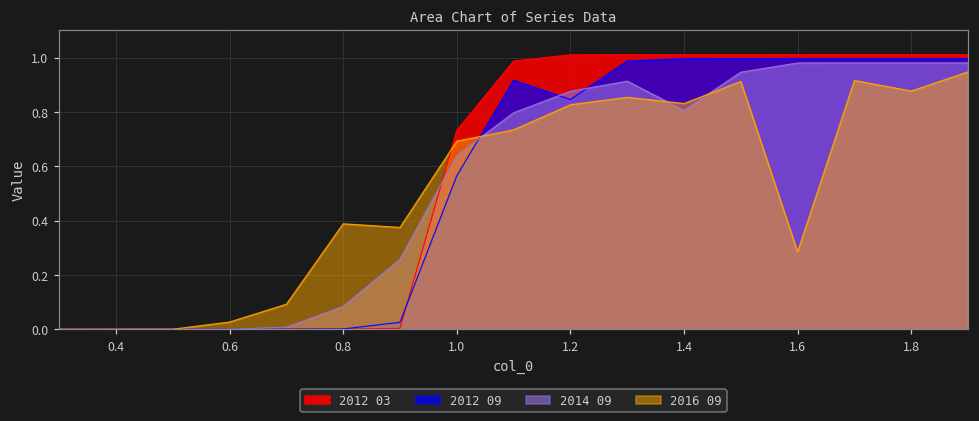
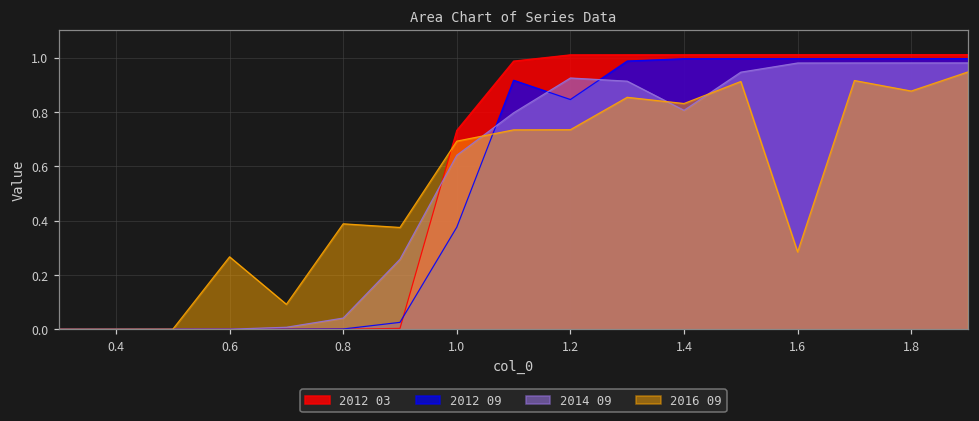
  {
    "2012 03": {
      "1.0": 0.73,
      "1.2": 1.01,
      "1.4": 1.01,
      "1.6": 1.01,
      "1.8": 1.01
    },
    "2012 09": {
-     "1.0": 0.56,
+     "1.0": 0.38,
      "1.2": 0.85,
      "1.4": 1.00,
      "1.6": 1.00,
      "1.8": 1.00
    },
    "2014 09": {
-     "0.8": 0.08,
+     "0.8": 0.04,
      "1.0": 0.64,
-     "1.2": 0.88,
+     "1.2": 0.92,
      "1.4": 0.81,
      "1.6": 0.98,
      "1.8": 0.98
    },
    "2016 09": {
-     "0.6": 0.03,
+     "0.6": 0.27,
      "0.8": 0.39,
      "1.0": 0.69,
-     "1.2": 0.83,
+     "1.2": 0.73,
      "1.4": 0.83,
      "1.6": 0.28,
      "1.8": 0.88
    }
  }
